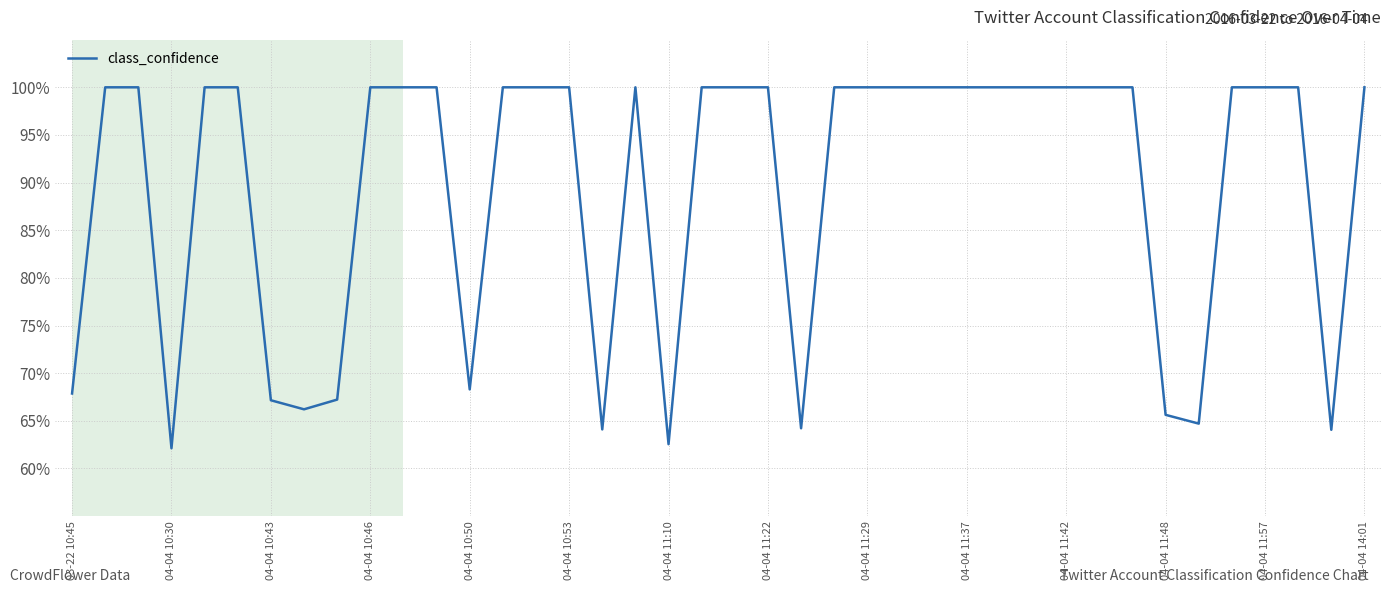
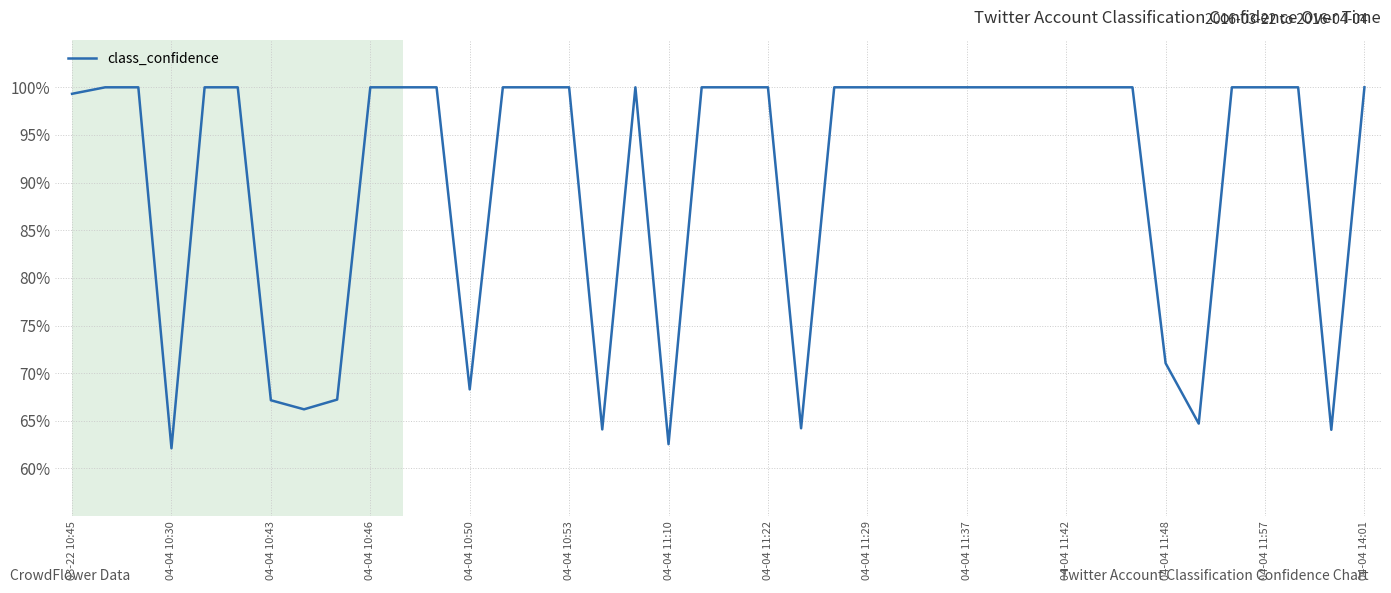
  {
-   "03-22 10:45": "68%",
+   "03-22 10:45": "99%",
    "04-04 10:30": "62%",
    "04-04 10:43": "67%",
    "04-04 10:46": "100%",
    "04-04 10:50": "68%",
    "04-04 10:53": "100%",
    "04-04 11:10": "63%",
    "04-04 11:22": "100%",
    "04-04 11:29": "100%",
    "04-04 11:37": "100%",
    "04-04 11:42": "100%",
-   "04-04 11:48": "66%",
+   "04-04 11:48": "71%",
    "04-04 11:57": "100%",
    "04-04 14:01": "100%"
  }
